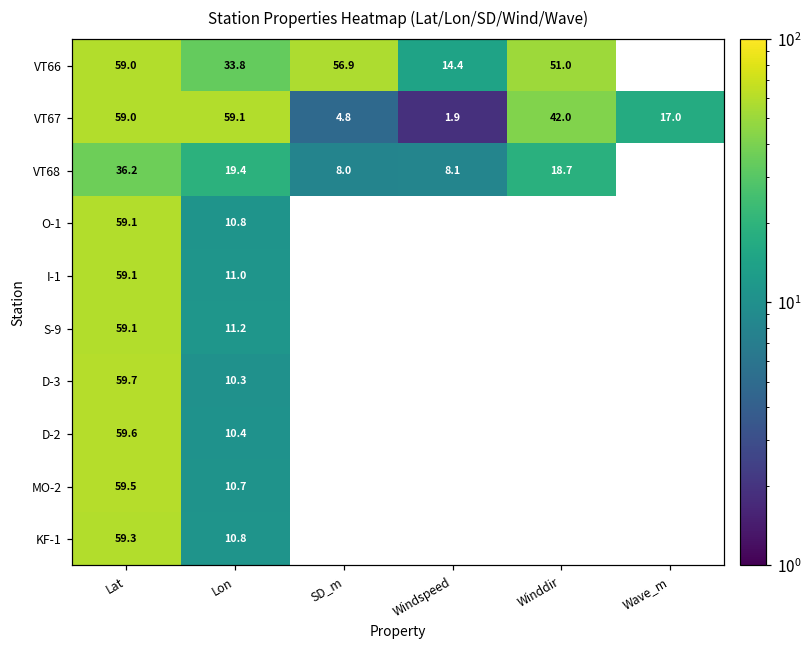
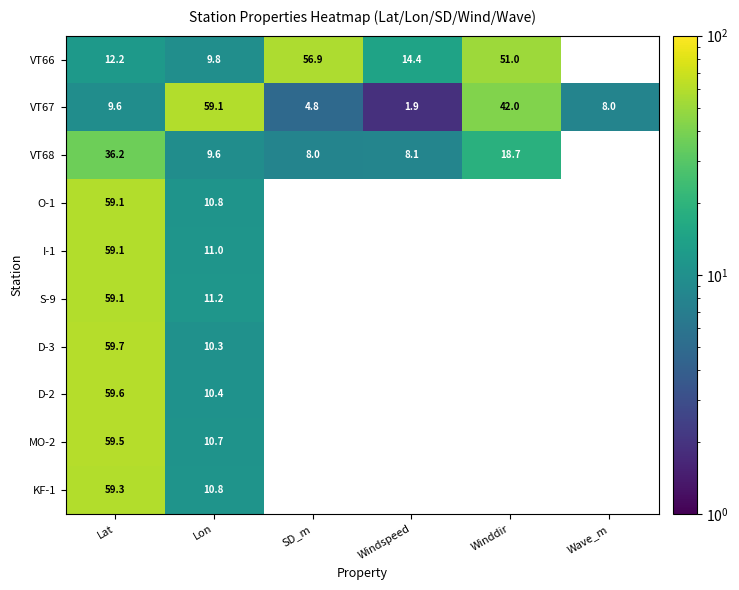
  {
    "VT66": {
-     "Lat": 59.0,
-     "Lon": 33.8,
+     "Lat": 12.2,
+     "Lon": 9.8,
      "SD_m": 56.9,
      "Windspeed": 14.4,
      "Winddir": 51.0
    },
    "VT67": {
-     "Lat": 59.0,
+     "Lat": 9.6,
      "Lon": 59.1,
      "SD_m": 4.8,
      "Windspeed": 1.9,
      "Winddir": 42.0,
-     "Wave_m": 17.0
+     "Wave_m": 8.0
    },
    "VT68": {
      "Lat": 36.2,
-     "Lon": 19.4,
+     "Lon": 9.6,
      "SD_m": 8.0,
      "Windspeed": 8.1,
      "Winddir": 18.7
    },
    "O-1": {
      "Lat": 59.1,
      "Lon": 10.8
    },
    "I-1": {
      "Lat": 59.1,
      "Lon": 11.0
    },
    "S-9": {
      "Lat": 59.1,
      "Lon": 11.2
    },
    "D-3": {
      "Lat": 59.7,
      "Lon": 10.3
    },
    "D-2": {
      "Lat": 59.6,
      "Lon": 10.4
    },
    "MO-2": {
      "Lat": 59.5,
      "Lon": 10.7
    },
    "KF-1": {
      "Lat": 59.3,
      "Lon": 10.8
    }
  }
